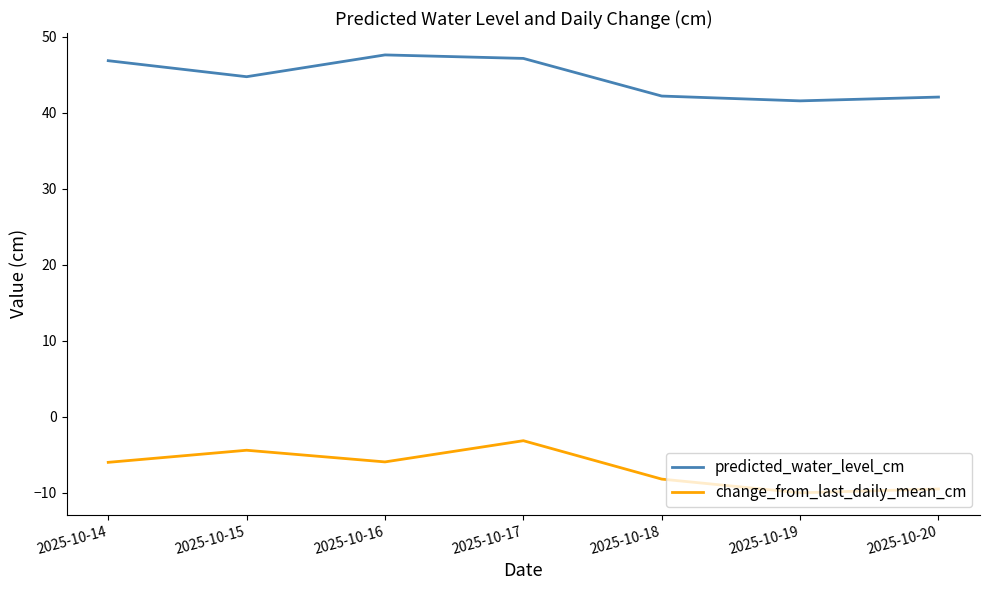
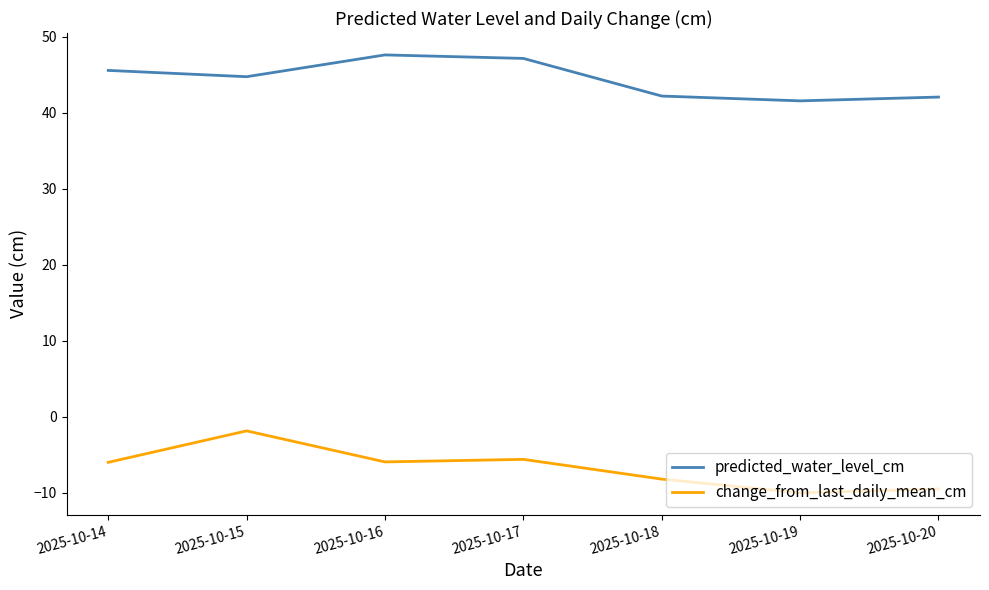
  {
    "predicted_water_level_cm": {
-     "2025-10-14": 47,
+     "2025-10-14": 46,
      "2025-10-15": 45,
      "2025-10-16": 48,
      "2025-10-17": 47,
      "2025-10-18": 42,
      "2025-10-19": 42,
      "2025-10-20": 42
    },
    "change_from_last_daily_mean_cm": {
      "2025-10-14": -6,
-     "2025-10-15": -4,
+     "2025-10-15": -2,
      "2025-10-16": -6,
-     "2025-10-17": -3,
+     "2025-10-17": -6,
      "2025-10-18": -8
    }
  }
